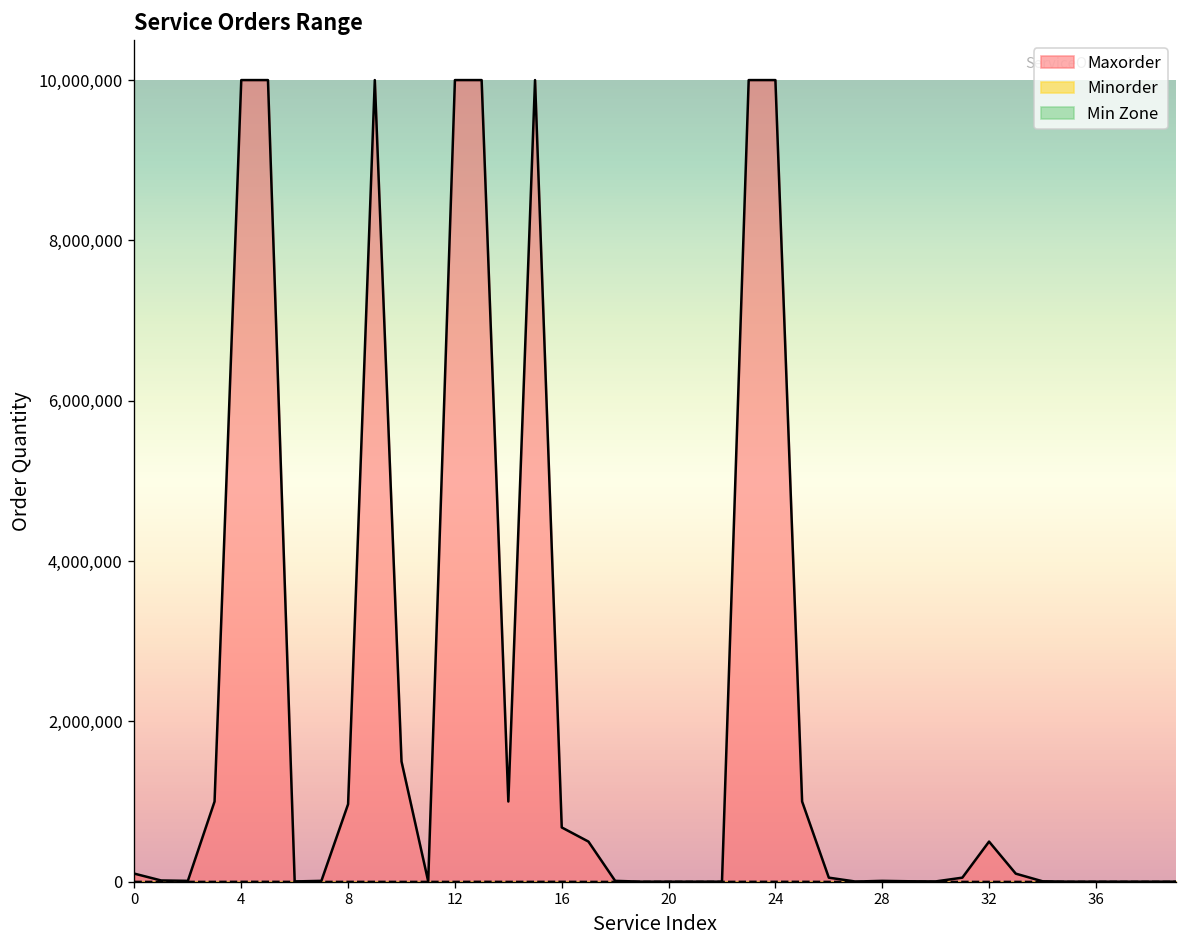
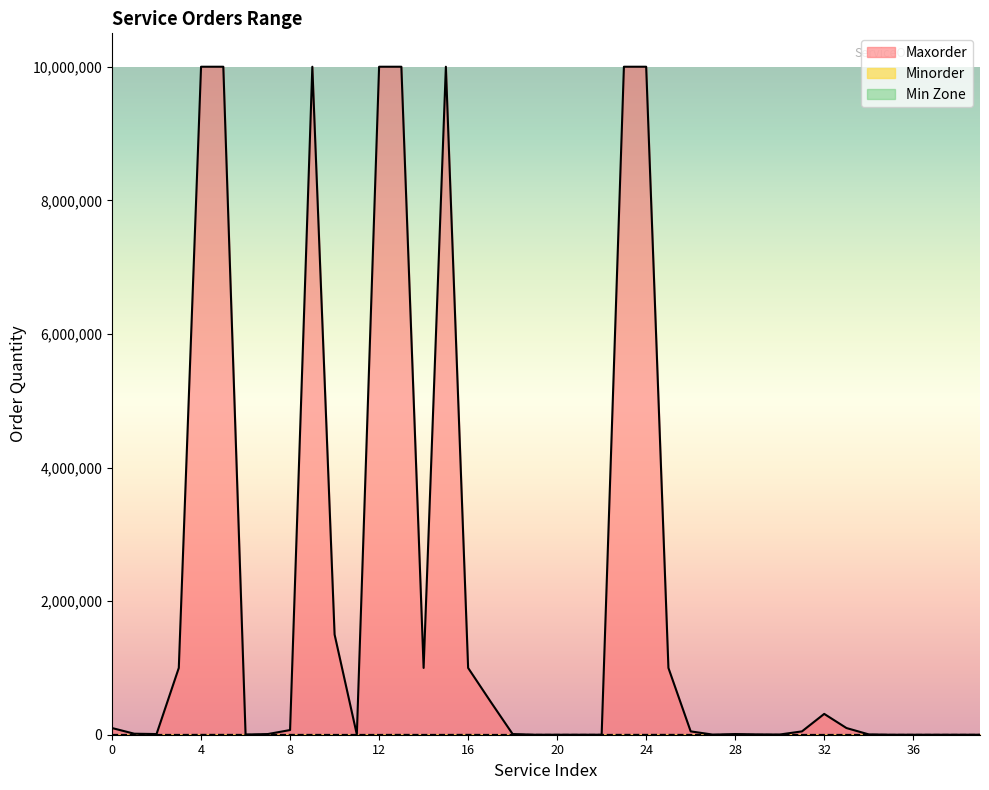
  {
    "Maxorder": {
      "0": "100,000",
      "4": "10,000,000",
-     "8": "1,000,000",
+     "8": "100,000",
      "12": "10,000,000",
-     "16": "700,000",
+     "16": "1,000,000",
      "24": "10,000,000",
-     "32": "500,000"
+     "32": "300,000"
    },
    "Min Zone": {
      "0": "0",
      "4": "0",
      "8": "0",
      "12": "0",
      "16": "0",
      "24": "0",
      "32": "0"
    }
  }
